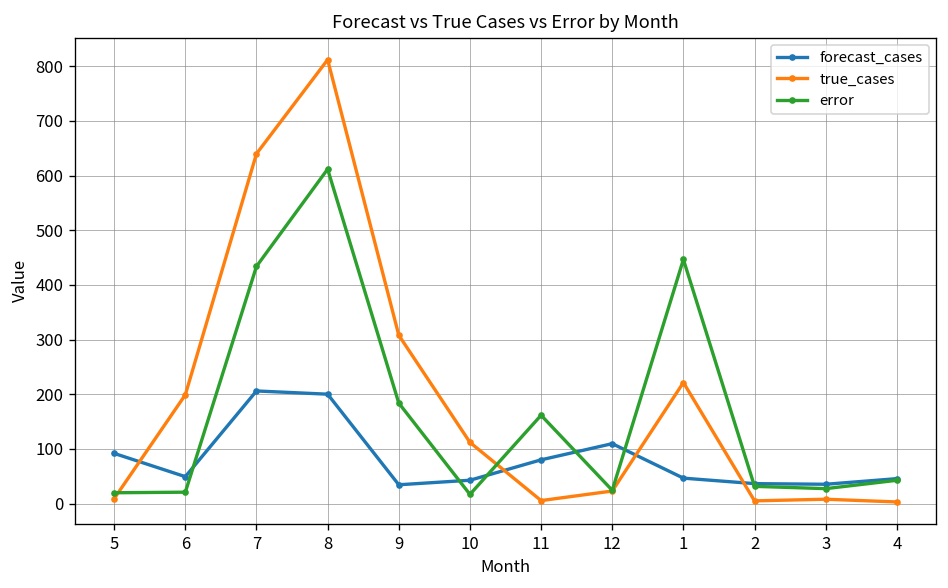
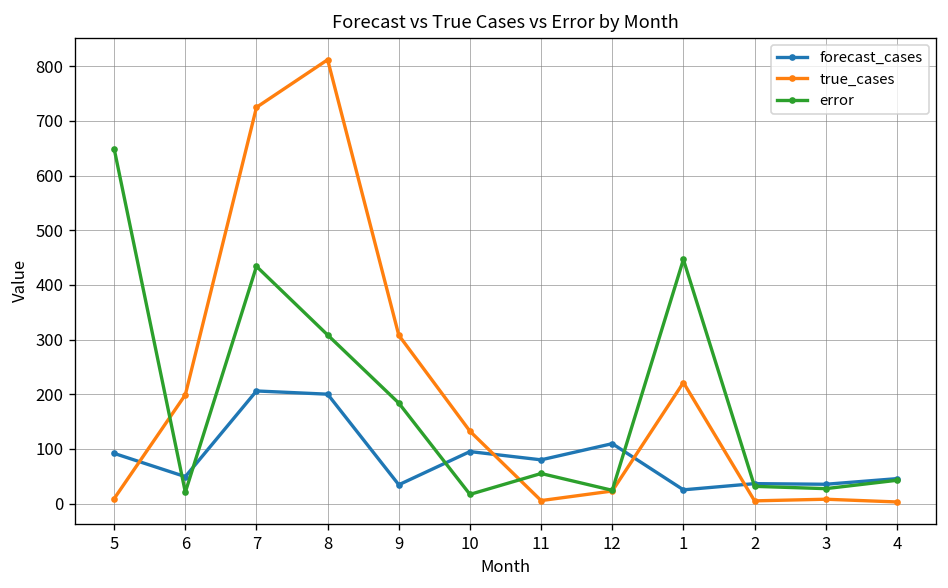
  {
    "forecast_cases": {
      "5": 90,
      "6": 50,
      "7": 210,
      "8": 200,
      "9": 30,
-     "10": 40,
+     "10": 100,
      "11": 80,
      "12": 110,
-     "1": 50,
+     "1": 30,
      "3": 40
    },
    "true_cases": {
      "5": 10,
      "6": 200,
-     "7": 640,
+     "7": 720,
      "8": 810,
      "9": 310,
-     "10": 110,
+     "10": 130,
      "11": 10,
      "1": 220,
      "2": 10,
      "3": 10,
      "4": 0
    },
    "error": {
-     "5": 20,
+     "5": 650,
      "6": 20,
      "7": 430,
-     "8": 610,
+     "8": 310,
      "9": 180,
      "10": 20,
-     "11": 160,
+     "11": 60,
      "1": 450,
      "3": 30
    }
  }
